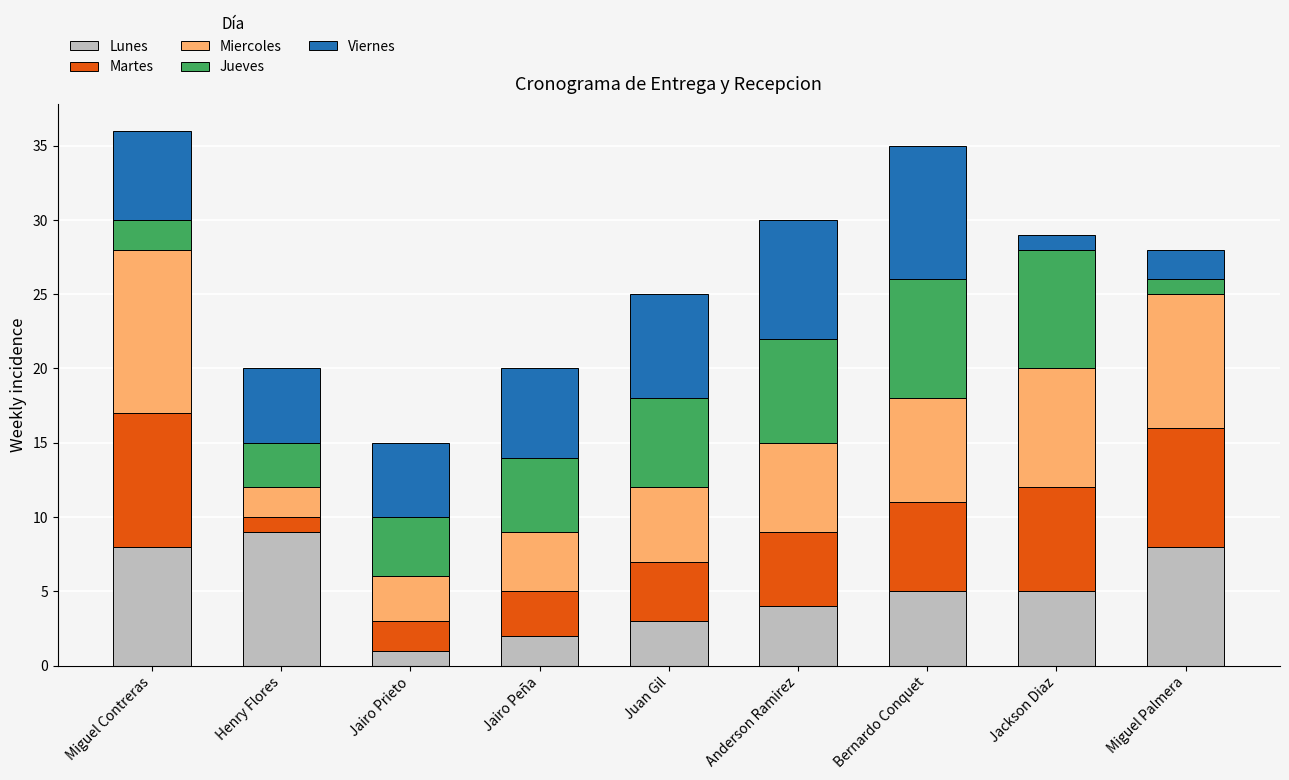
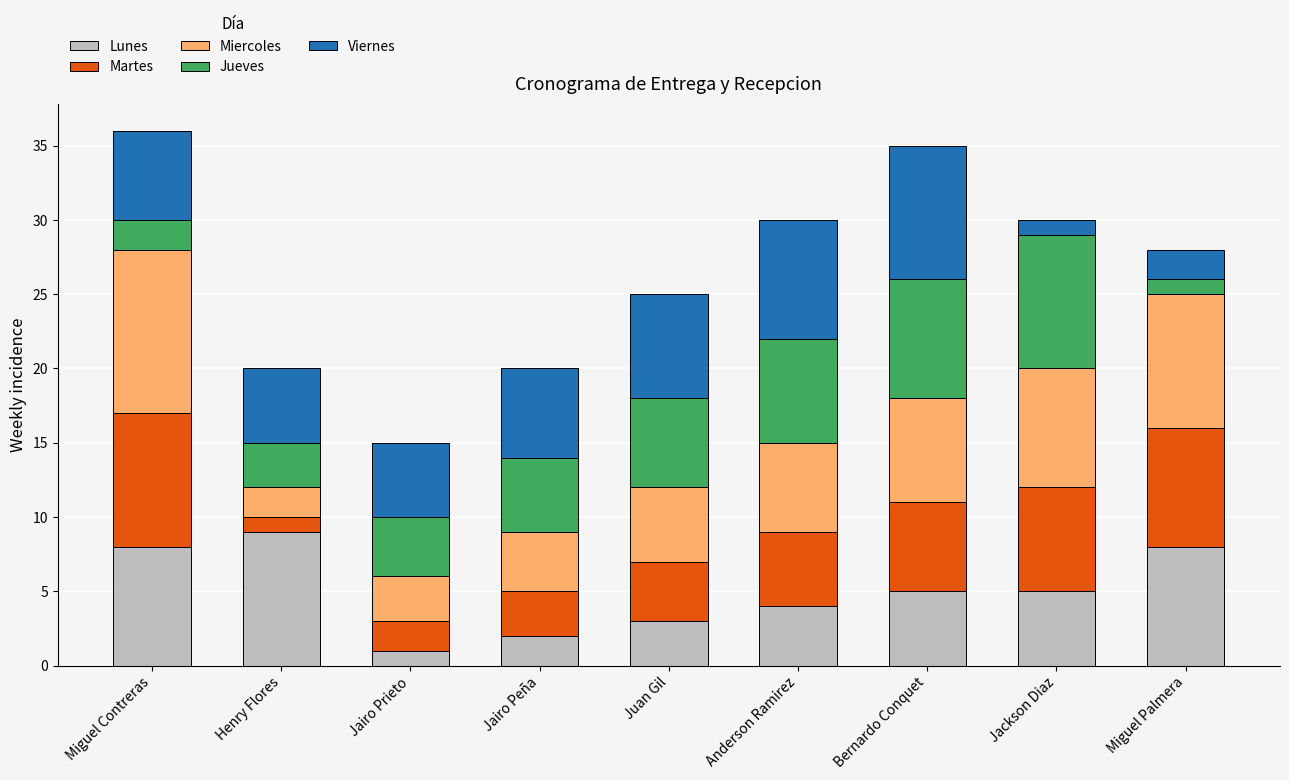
  {
    "Lunes": {
      "Miguel Contreras": 8,
      "Henry Flores": 9,
      "Jairo Prieto": 1,
      "Jairo Peña": 2,
      "Juan Gil": 3,
      "Anderson Ramirez": 4,
      "Bernardo Conquet": 5,
      "Jackson Diaz": 5,
      "Miguel Palmera": 8
    },
    "Martes": {
      "Miguel Contreras": 9,
      "Henry Flores": 1,
      "Jairo Prieto": 2,
      "Jairo Peña": 3,
      "Juan Gil": 4,
      "Anderson Ramirez": 5,
      "Bernardo Conquet": 6,
      "Jackson Diaz": 7,
      "Miguel Palmera": 8
    },
    "Miercoles": {
      "Miguel Contreras": 11,
      "Henry Flores": 2,
      "Jairo Prieto": 3,
      "Jairo Peña": 4,
      "Juan Gil": 5,
      "Anderson Ramirez": 6,
      "Bernardo Conquet": 7,
      "Jackson Diaz": 8,
      "Miguel Palmera": 9
    },
    "Jueves": {
      "Miguel Contreras": 2,
      "Henry Flores": 3,
      "Jairo Prieto": 4,
      "Jairo Peña": 5,
      "Juan Gil": 6,
      "Anderson Ramirez": 7,
      "Bernardo Conquet": 8,
-     "Jackson Diaz": 8,
+     "Jackson Diaz": 9,
      "Miguel Palmera": 1
    },
    "Viernes": {
      "Miguel Contreras": 6,
      "Henry Flores": 5,
      "Jairo Prieto": 5,
      "Jairo Peña": 6,
      "Juan Gil": 7,
      "Anderson Ramirez": 8,
      "Bernardo Conquet": 9,
      "Jackson Diaz": 1,
      "Miguel Palmera": 2
    }
  }
